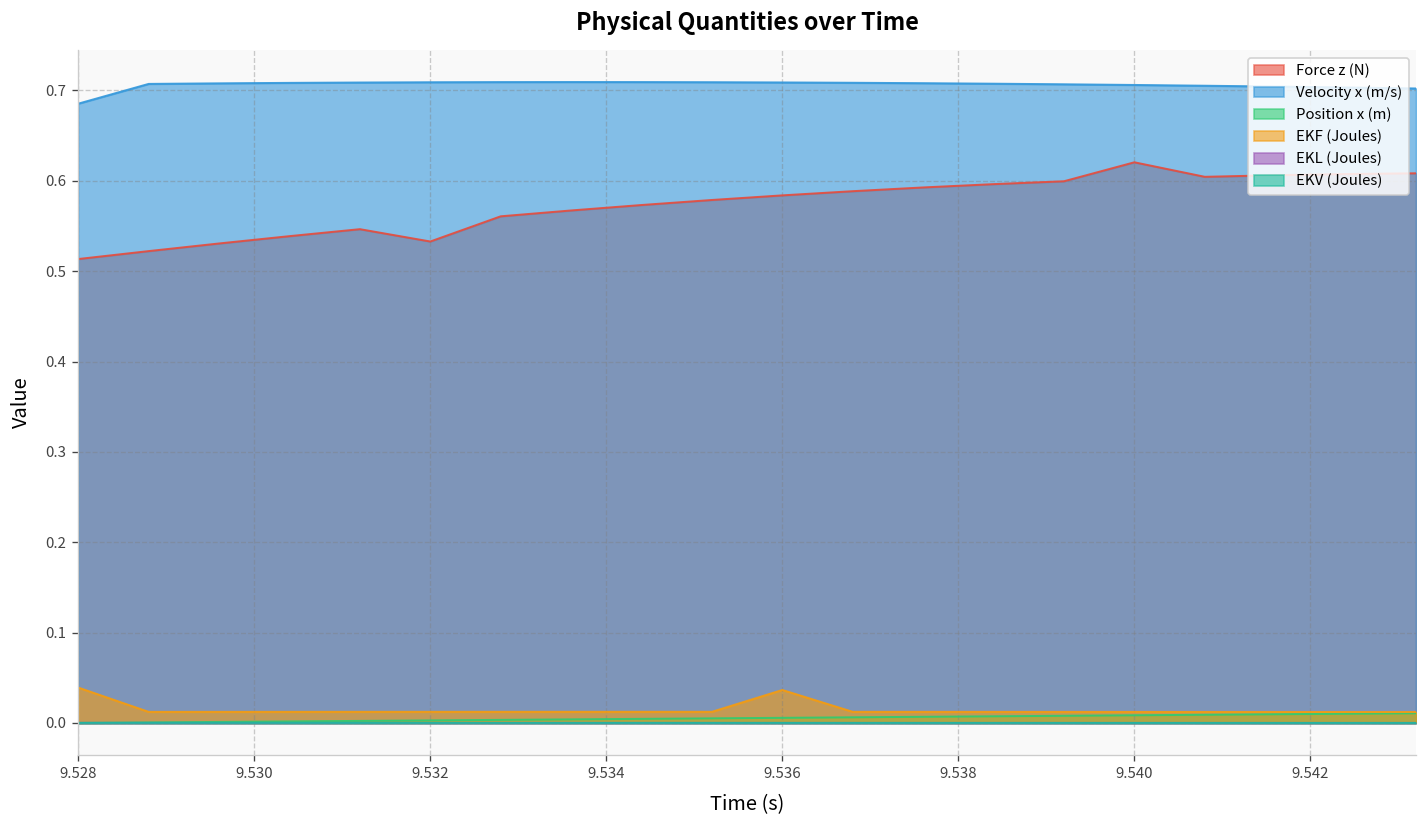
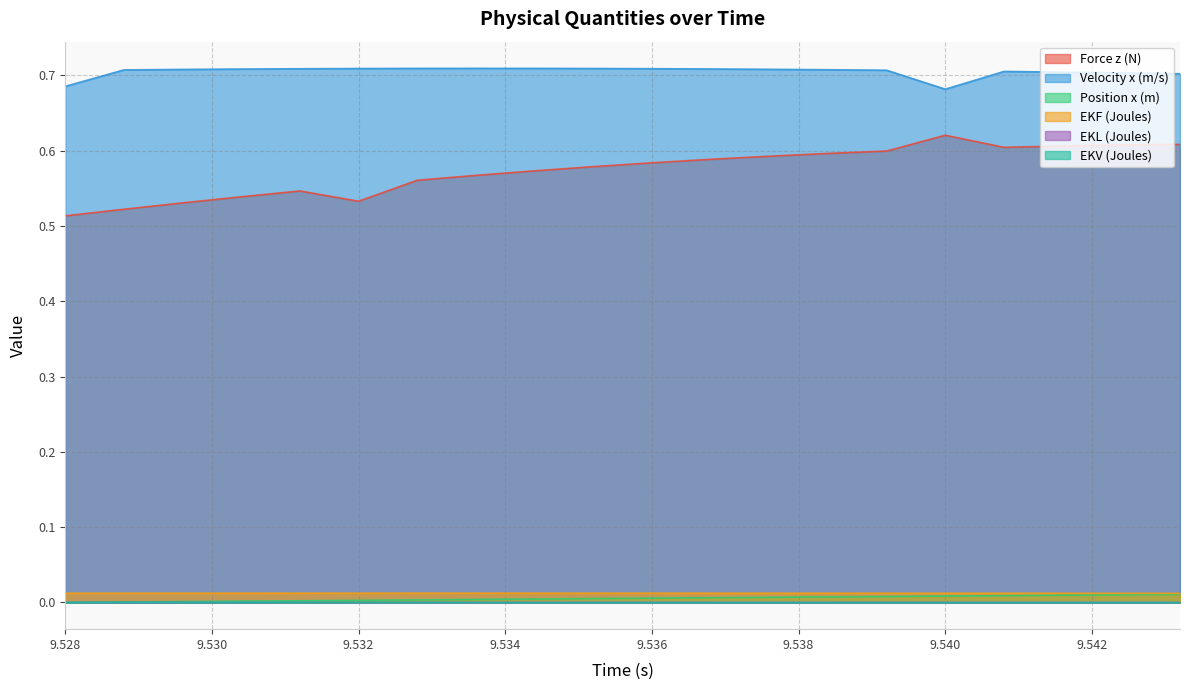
  {
    "Force z (N)": {
      "9.528": 0.51,
      "9.532": 0.53,
      "9.536": 0.58,
      "9.540": 0.62
    },
    "Velocity x (m/s)": {
      "9.528": 0.69,
      "9.532": 0.71,
      "9.536": 0.71,
-     "9.540": 0.71
+     "9.540": 0.68
    },
    "EKF (Joules)": {
-     "9.528": 0.04,
+     "9.528": 0.01,
      "9.532": 0.01,
-     "9.536": 0.04,
+     "9.536": 0.01,
      "9.540": 0.01
    }
  }
